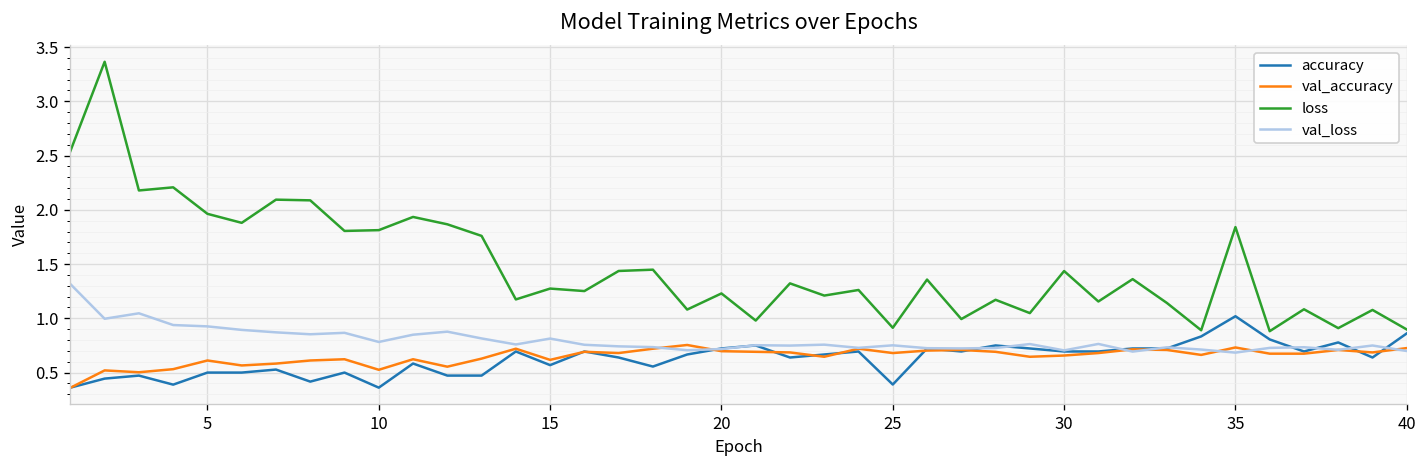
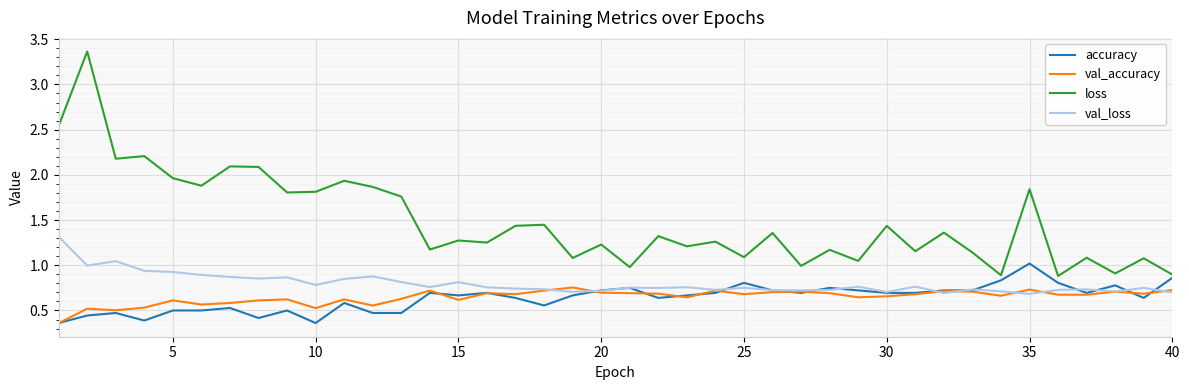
  {
    "accuracy": {
      "5": 0.5,
      "10": 0.4,
-     "15": 0.6,
-     "25": 0.4,
+     "15": 0.7,
+     "25": 0.8,
      "35": 1.0,
      "40": 0.9
    },
    "val_accuracy": {
      "5": 0.6,
      "10": 0.5,
      "15": 0.6,
      "25": 0.7,
      "30": 0.7,
      "35": 0.7
    },
    "loss": {
      "5": 2.0,
      "10": 1.8,
      "15": 1.3,
      "20": 1.2,
-     "25": 0.9,
+     "25": 1.1,
      "30": 1.4,
      "35": 1.8,
      "40": 0.9
    },
    "val_loss": {
      "5": 0.9,
      "10": 0.8,
      "15": 0.8,
      "25": 0.8,
      "35": 0.7
    }
  }
